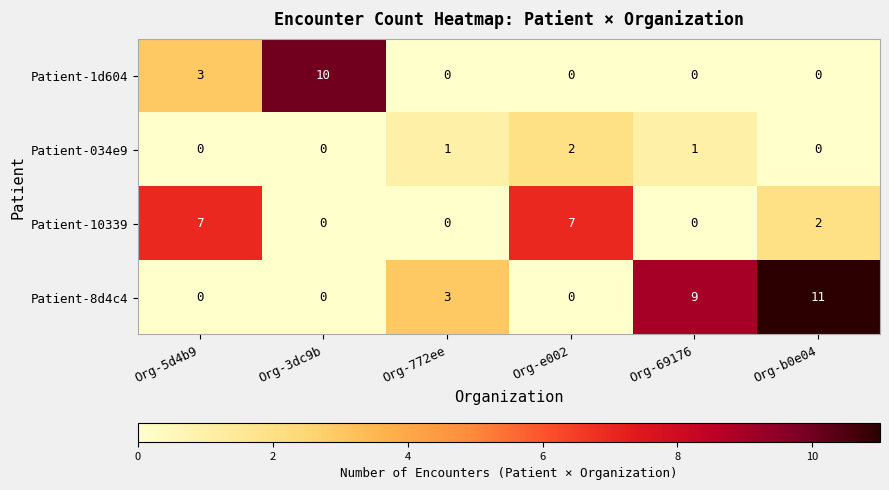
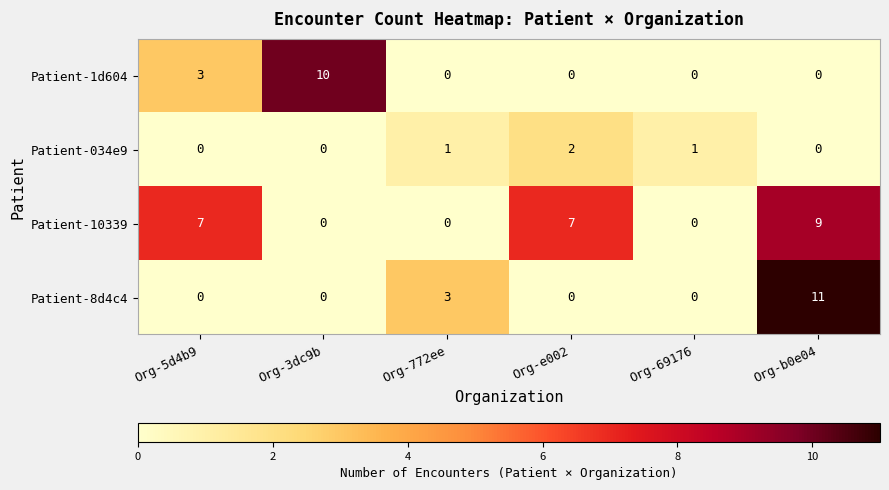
  {
    "Patient-1d604": {
      "Org-5d4b9": 3,
      "Org-3dc9b": 10,
      "Org-772ee": 0,
      "Org-e002": 0,
      "Org-69176": 0,
      "Org-b0e04": 0
    },
    "Patient-034e9": {
      "Org-5d4b9": 0,
      "Org-3dc9b": 0,
      "Org-772ee": 1,
      "Org-e002": 2,
      "Org-69176": 1,
      "Org-b0e04": 0
    },
    "Patient-10339": {
      "Org-5d4b9": 7,
      "Org-3dc9b": 0,
      "Org-772ee": 0,
      "Org-e002": 7,
      "Org-69176": 0,
-     "Org-b0e04": 2
+     "Org-b0e04": 9
    },
    "Patient-8d4c4": {
      "Org-5d4b9": 0,
      "Org-3dc9b": 0,
      "Org-772ee": 3,
      "Org-e002": 0,
-     "Org-69176": 9,
+     "Org-69176": 0,
      "Org-b0e04": 11
    }
  }
